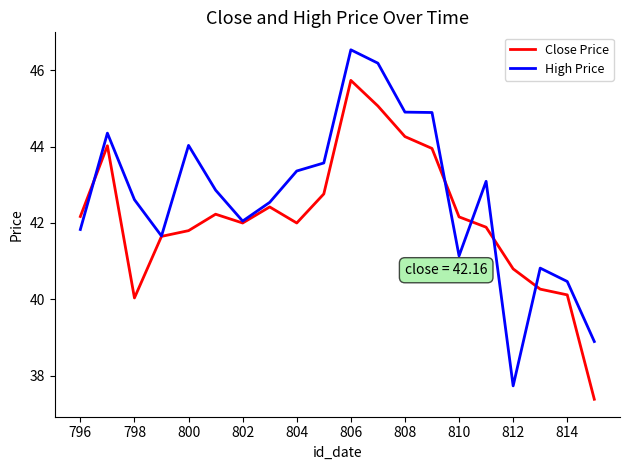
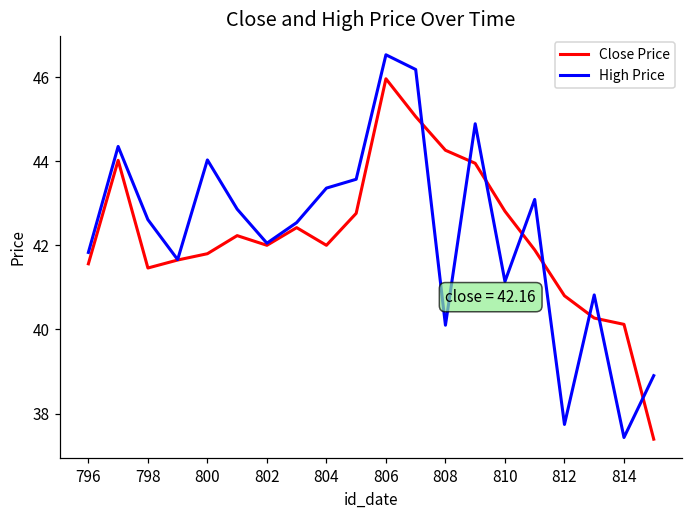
  {
    "Close Price": {
-     "796": 42.2,
-     "798": 40.0,
+     "796": 41.6,
+     "798": 41.5,
      "800": 41.8,
      "804": 42.0,
-     "806": 45.7,
+     "806": 46.0,
      "808": 44.3,
-     "810": 42.2,
+     "810": 42.8,
      "812": 40.8,
      "814": 40.1
    },
    "High Price": {
      "796": 41.8,
      "798": 42.6,
      "800": 44.0,
      "804": 43.4,
      "806": 46.5,
-     "808": 44.9,
+     "808": 40.1,
      "812": 37.7,
-     "814": 40.5
+     "814": 37.4
    }
  }
